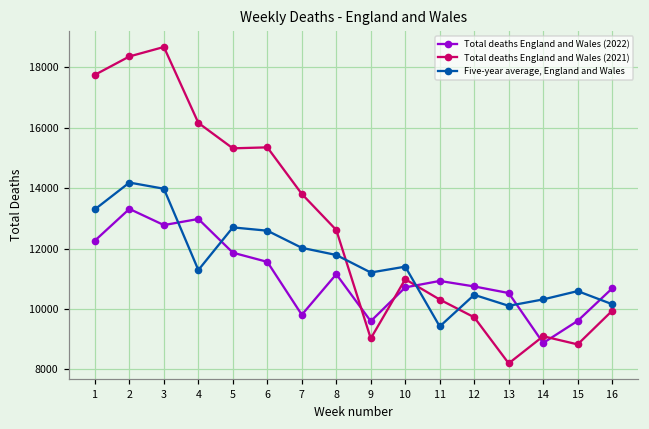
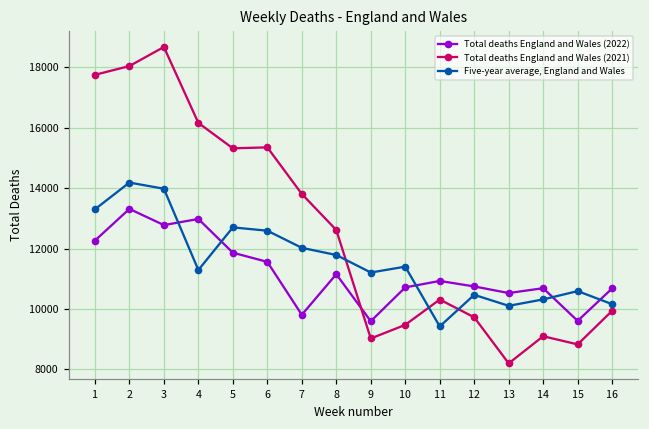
  {
    "Total deaths England and Wales (2022)": {
      "1": 12300,
      "2": 13300,
      "3": 12800,
      "4": 13000,
      "5": 11900,
      "6": 11600,
      "7": 9800,
      "8": 11200,
      "9": 9600,
      "10": 10700,
      "11": 10900,
      "12": 10700,
      "13": 10500,
-     "14": 8900,
+     "14": 10700,
      "15": 9600,
      "16": 10700
    },
    "Total deaths England and Wales (2021)": {
      "1": 17700,
-     "2": 18400,
+     "2": 18000,
      "3": 18700,
      "4": 16200,
      "5": 15300,
      "6": 15300,
      "7": 13800,
      "8": 12600,
      "9": 9000,
-     "10": 11000,
+     "10": 9500,
      "11": 10300,
      "12": 9700,
      "13": 8200,
      "14": 9100,
      "15": 8800,
      "16": 9900
    },
    "Five-year average, England and Wales": {
      "1": 13300,
      "2": 14200,
      "3": 14000,
      "4": 11300,
      "5": 12700,
      "6": 12600,
      "7": 12000,
      "8": 11800,
      "9": 11200,
      "10": 11400,
      "11": 9400,
      "12": 10500,
      "13": 10100,
      "14": 10300,
      "15": 10600,
      "16": 10200
    }
  }
